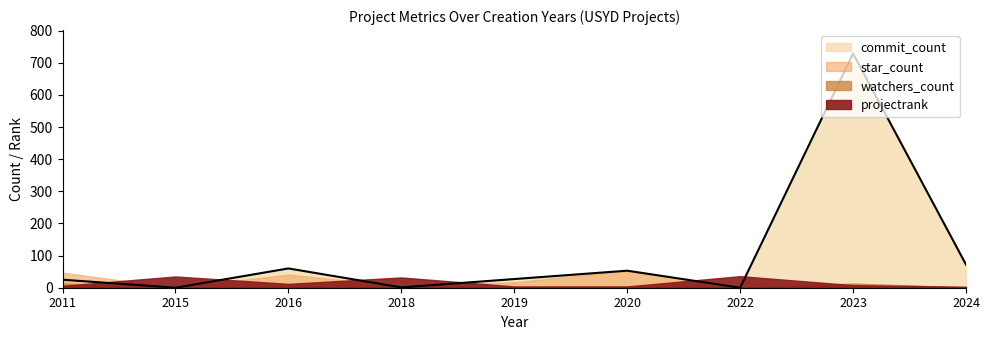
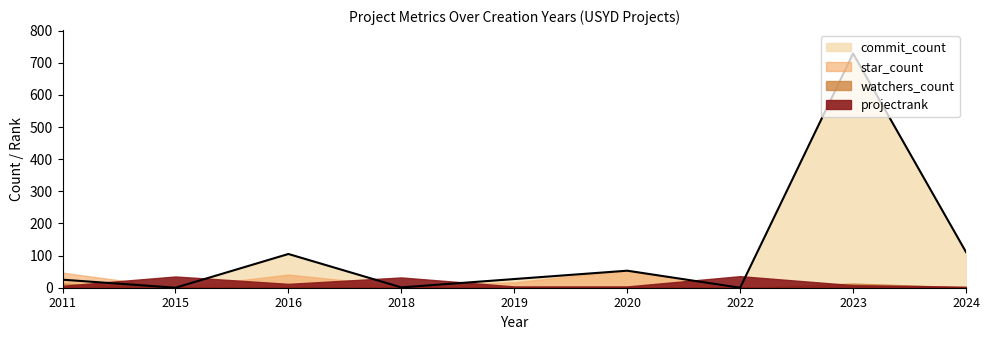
  {
    "commit_count": {
      "2011": 30,
-     "2016": 60,
+     "2016": 110,
      "2019": 30,
-     "2024": 70
+     "2024": 110
    },
    "projectrank": {
      "2015": 40,
      "2018": 30,
      "2022": 40
    }
  }
